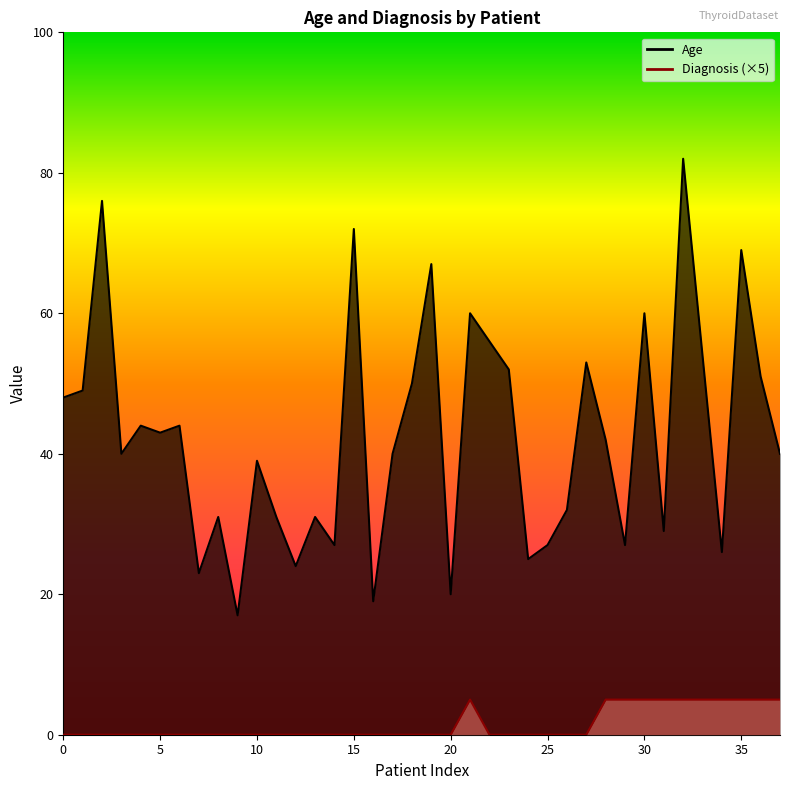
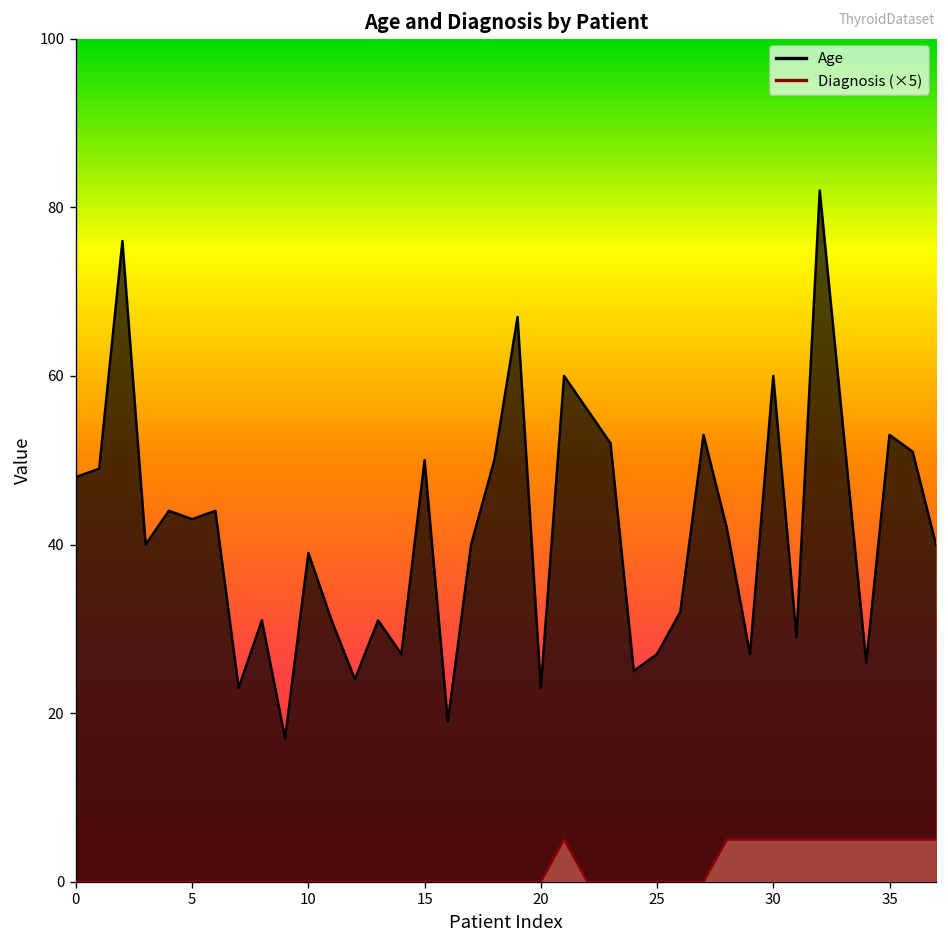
  {
    "Age": {
      "0": 48,
      "5": 43,
      "10": 39,
-     "15": 72,
-     "20": 20,
+     "15": 50,
+     "20": 23,
      "25": 27,
      "30": 60,
-     "35": 69
+     "35": 53
    }
  }
